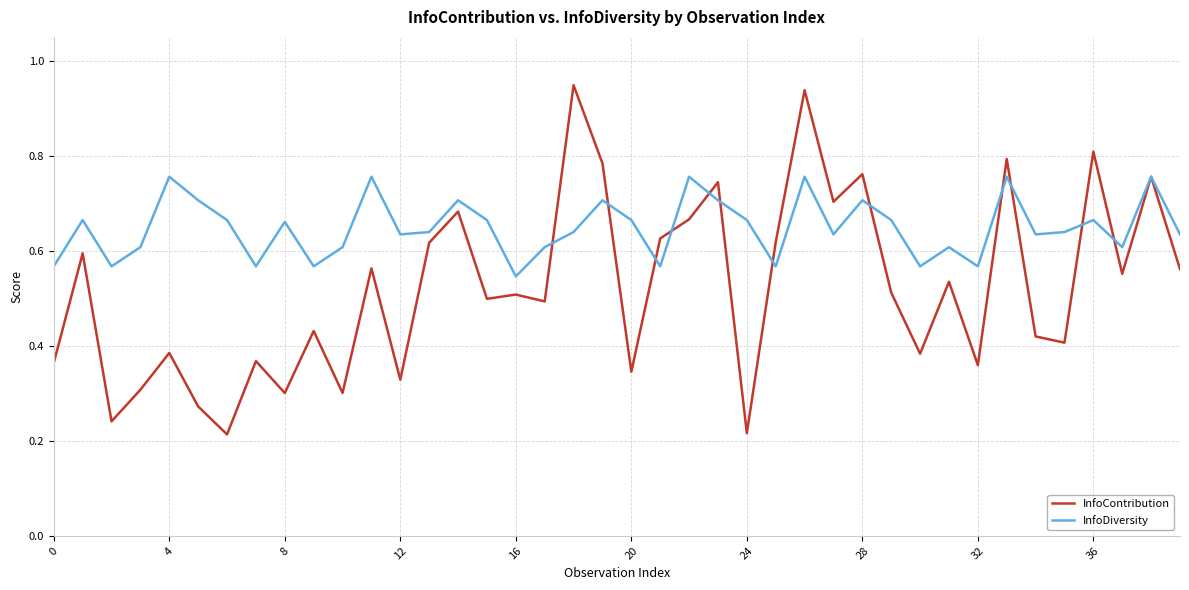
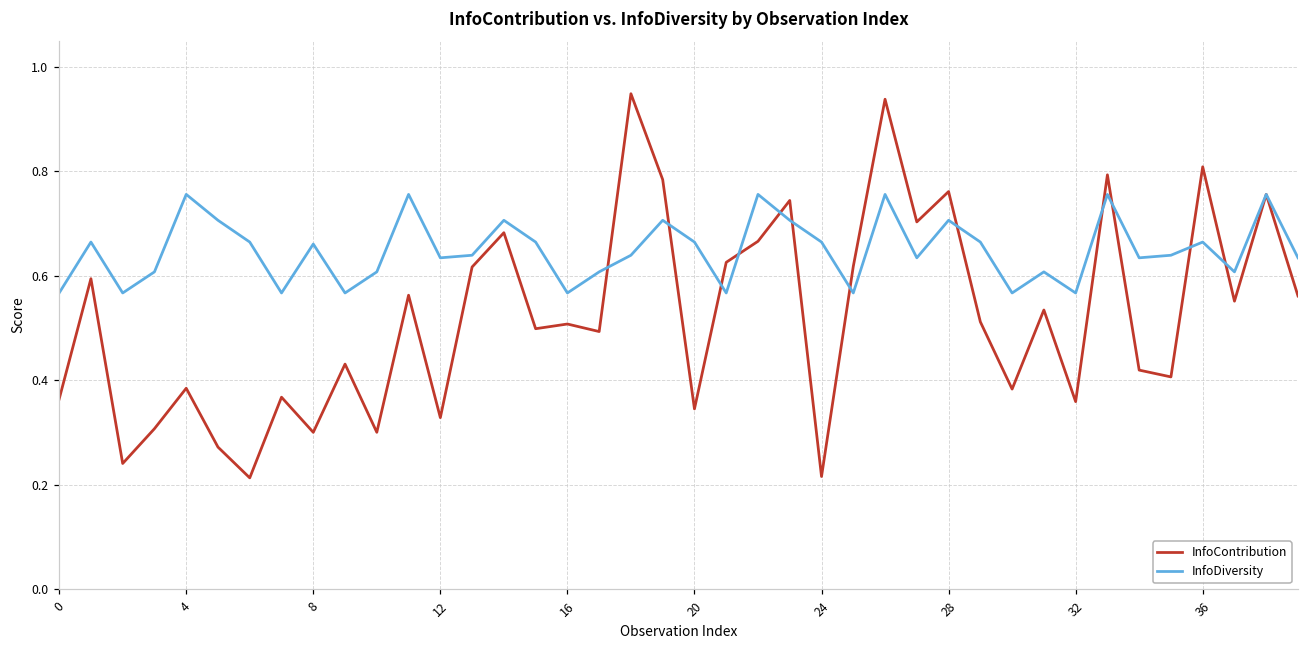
  {
    "InfoContribution": {
      "0": 0.36,
      "4": 0.38,
      "8": 0.30,
      "12": 0.33,
      "16": 0.51,
      "20": 0.35,
      "24": 0.22,
      "28": 0.76,
      "32": 0.36,
      "36": 0.81
    },
    "InfoDiversity": {
      "0": 0.57,
      "4": 0.76,
      "8": 0.66,
      "12": 0.63,
-     "16": 0.55,
+     "16": 0.57,
      "20": 0.66,
      "24": 0.66,
      "28": 0.71,
      "32": 0.57,
      "36": 0.66
    }
  }
